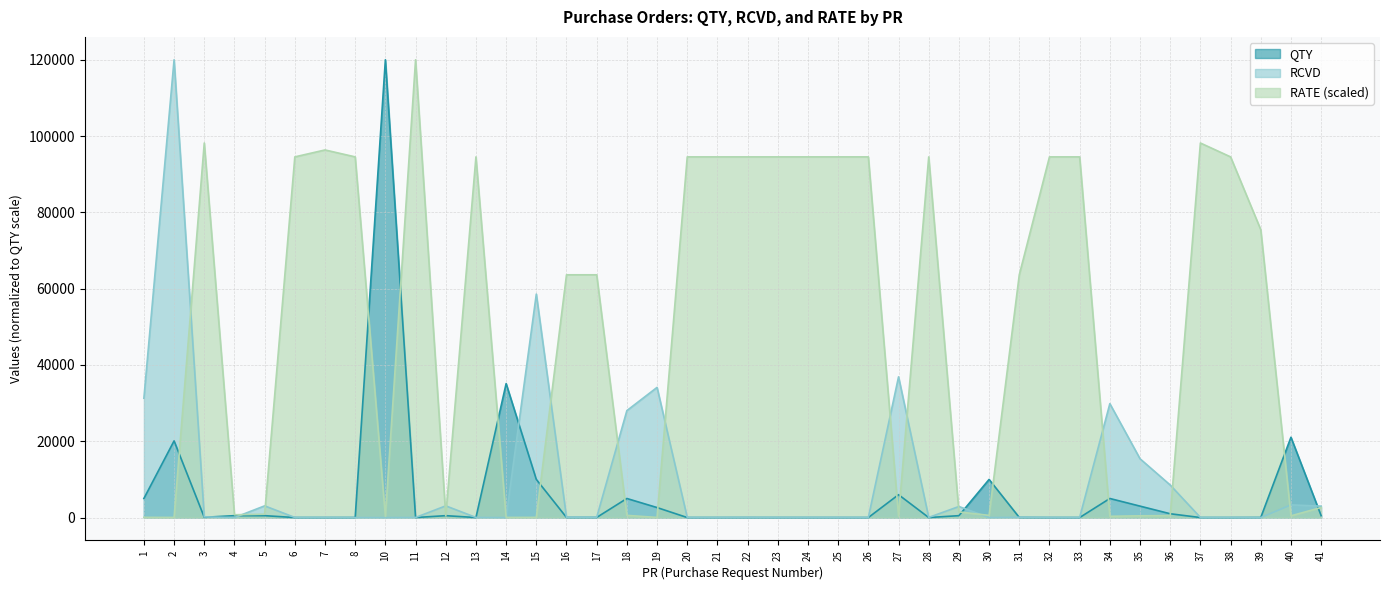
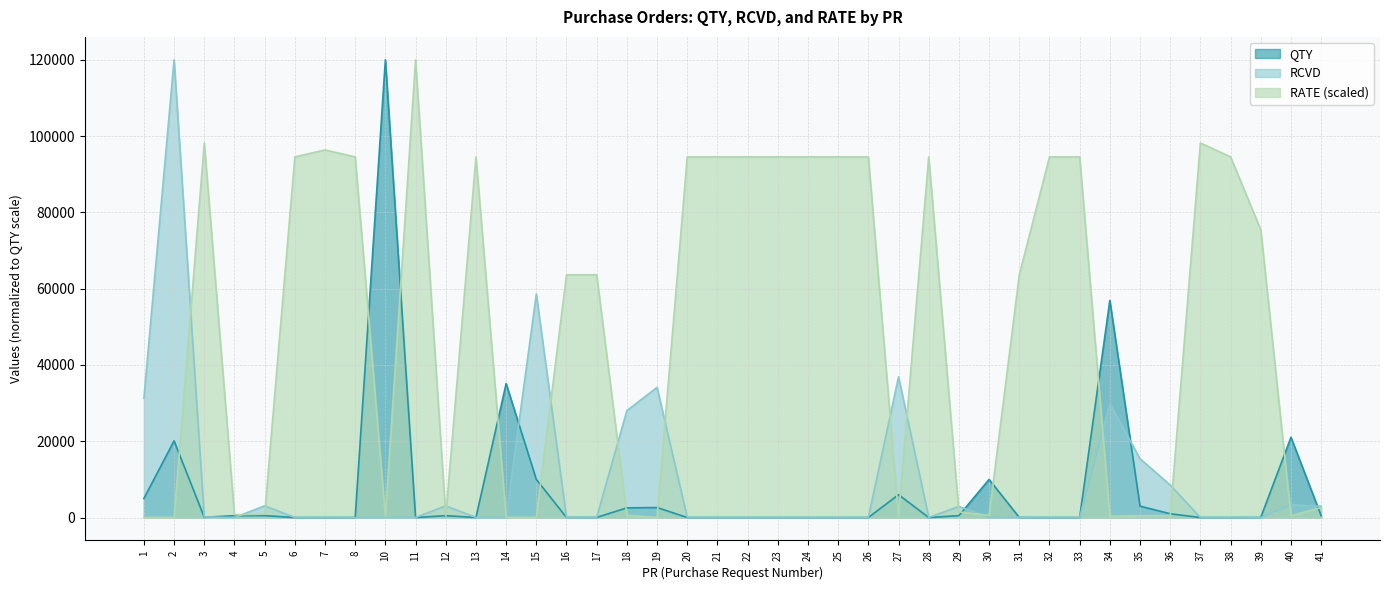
  {
    "QTY": {
      "1": 5000,
      "2": 20000,
      "10": 120000,
      "14": 35000,
      "15": 10000,
-     "18": 5000,
+     "18": 3000,
      "19": 3000,
      "27": 6000,
      "29": 1000,
      "30": 10000,
-     "34": 5000,
+     "34": 57000,
      "35": 3000,
      "40": 21000,
      "41": 1000
    }
  }
